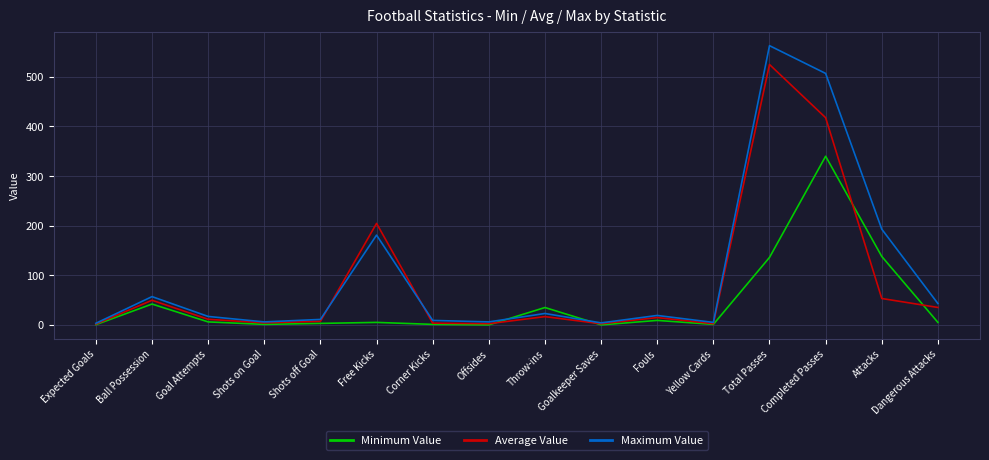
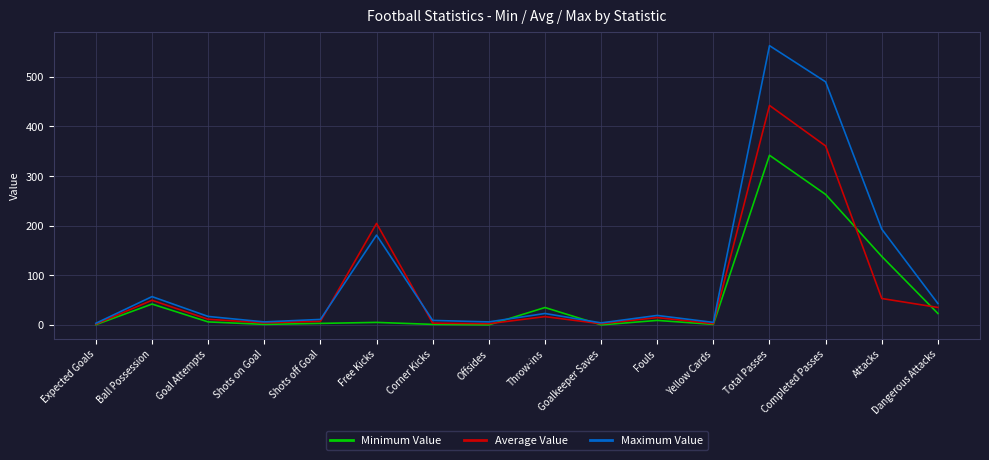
  {
    "Minimum Value": {
      "Ball Possession": 40,
      "Goal Attempts": 10,
      "Free Kicks": 10,
      "Throw-ins": 40,
      "Fouls": 10,
-     "Total Passes": 140,
-     "Completed Passes": 340,
+     "Total Passes": 340,
+     "Completed Passes": 260,
      "Attacks": 140,
-     "Dangerous Attacks": 10
+     "Dangerous Attacks": 20
    },
    "Average Value": {
      "Ball Possession": 50,
      "Goal Attempts": 10,
      "Free Kicks": 200,
      "Throw-ins": 20,
-     "Total Passes": 530,
-     "Completed Passes": 420,
+     "Total Passes": 440,
+     "Completed Passes": 360,
      "Attacks": 50,
      "Dangerous Attacks": 40
    },
    "Maximum Value": {
      "Ball Possession": 60,
      "Goal Attempts": 20,
      "Free Kicks": 180,
      "Corner Kicks": 10,
      "Throw-ins": 20,
      "Total Passes": 560,
-     "Completed Passes": 510,
+     "Completed Passes": 490,
      "Attacks": 190,
      "Dangerous Attacks": 40
    }
  }
